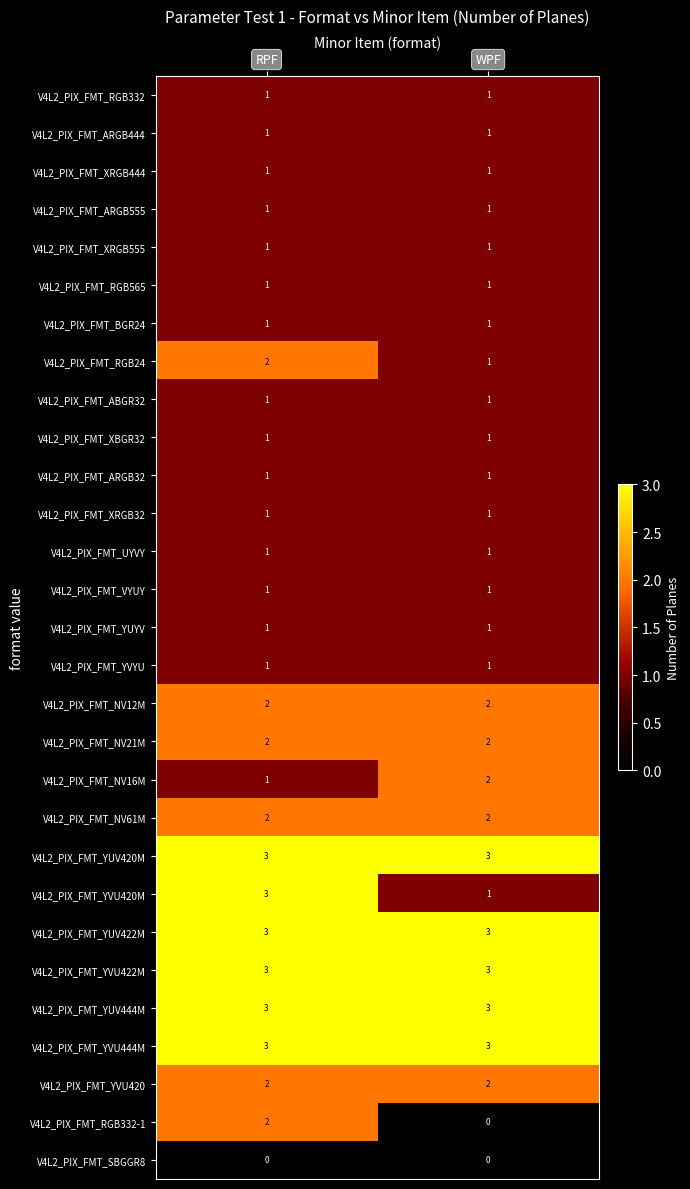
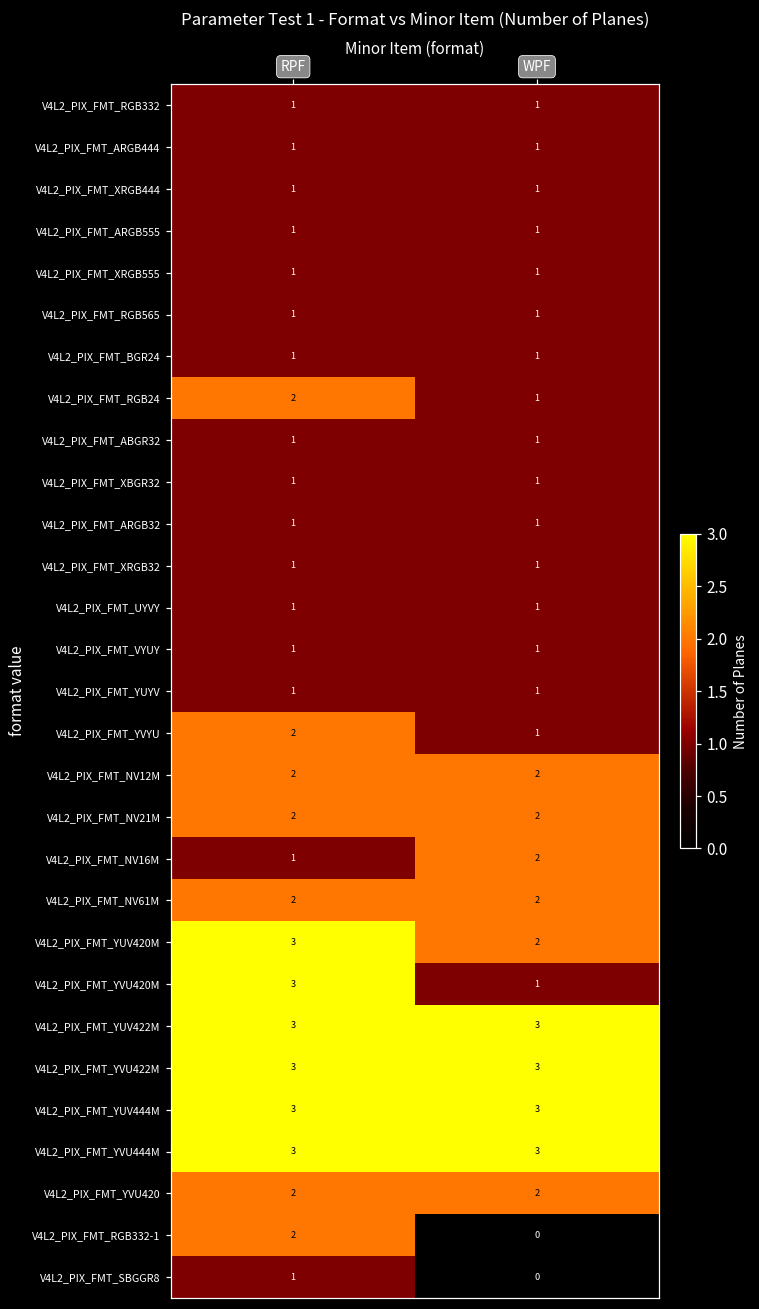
  {
    "V4L2_PIX_FMT_RGB332": {
      "RPF": 1,
      "WPF": 1
    },
    "V4L2_PIX_FMT_ARGB444": {
      "RPF": 1,
      "WPF": 1
    },
    "V4L2_PIX_FMT_XRGB444": {
      "RPF": 1,
      "WPF": 1
    },
    "V4L2_PIX_FMT_ARGB555": {
      "RPF": 1,
      "WPF": 1
    },
    "V4L2_PIX_FMT_XRGB555": {
      "RPF": 1,
      "WPF": 1
    },
    "V4L2_PIX_FMT_RGB565": {
      "RPF": 1,
      "WPF": 1
    },
    "V4L2_PIX_FMT_BGR24": {
      "RPF": 1,
      "WPF": 1
    },
    "V4L2_PIX_FMT_RGB24": {
      "RPF": 2,
      "WPF": 1
    },
    "V4L2_PIX_FMT_ABGR32": {
      "RPF": 1,
      "WPF": 1
    },
    "V4L2_PIX_FMT_XBGR32": {
      "RPF": 1,
      "WPF": 1
    },
    "V4L2_PIX_FMT_ARGB32": {
      "RPF": 1,
      "WPF": 1
    },
    "V4L2_PIX_FMT_XRGB32": {
      "RPF": 1,
      "WPF": 1
    },
    "V4L2_PIX_FMT_UYVY": {
      "RPF": 1,
      "WPF": 1
    },
    "V4L2_PIX_FMT_VYUY": {
      "RPF": 1,
      "WPF": 1
    },
    "V4L2_PIX_FMT_YUYV": {
      "RPF": 1,
      "WPF": 1
    },
    "V4L2_PIX_FMT_YVYU": {
-     "RPF": 1,
+     "RPF": 2,
      "WPF": 1
    },
    "V4L2_PIX_FMT_NV12M": {
      "RPF": 2,
      "WPF": 2
    },
    "V4L2_PIX_FMT_NV21M": {
      "RPF": 2,
      "WPF": 2
    },
    "V4L2_PIX_FMT_NV16M": {
      "RPF": 1,
      "WPF": 2
    },
    "V4L2_PIX_FMT_NV61M": {
      "RPF": 2,
      "WPF": 2
    },
    "V4L2_PIX_FMT_YUV420M": {
      "RPF": 3,
-     "WPF": 3
+     "WPF": 2
    },
    "V4L2_PIX_FMT_YVU420M": {
      "RPF": 3,
      "WPF": 1
    },
    "V4L2_PIX_FMT_YUV422M": {
      "RPF": 3,
      "WPF": 3
    },
    "V4L2_PIX_FMT_YVU422M": {
      "RPF": 3,
      "WPF": 3
    },
    "V4L2_PIX_FMT_YUV444M": {
      "RPF": 3,
      "WPF": 3
    },
    "V4L2_PIX_FMT_YVU444M": {
      "RPF": 3,
      "WPF": 3
    },
    "V4L2_PIX_FMT_YVU420": {
      "RPF": 2,
      "WPF": 2
    },
    "V4L2_PIX_FMT_RGB332-1": {
      "RPF": 2,
      "WPF": 0
    },
    "V4L2_PIX_FMT_SBGGR8": {
-     "RPF": 0,
+     "RPF": 1,
      "WPF": 0
    }
  }
